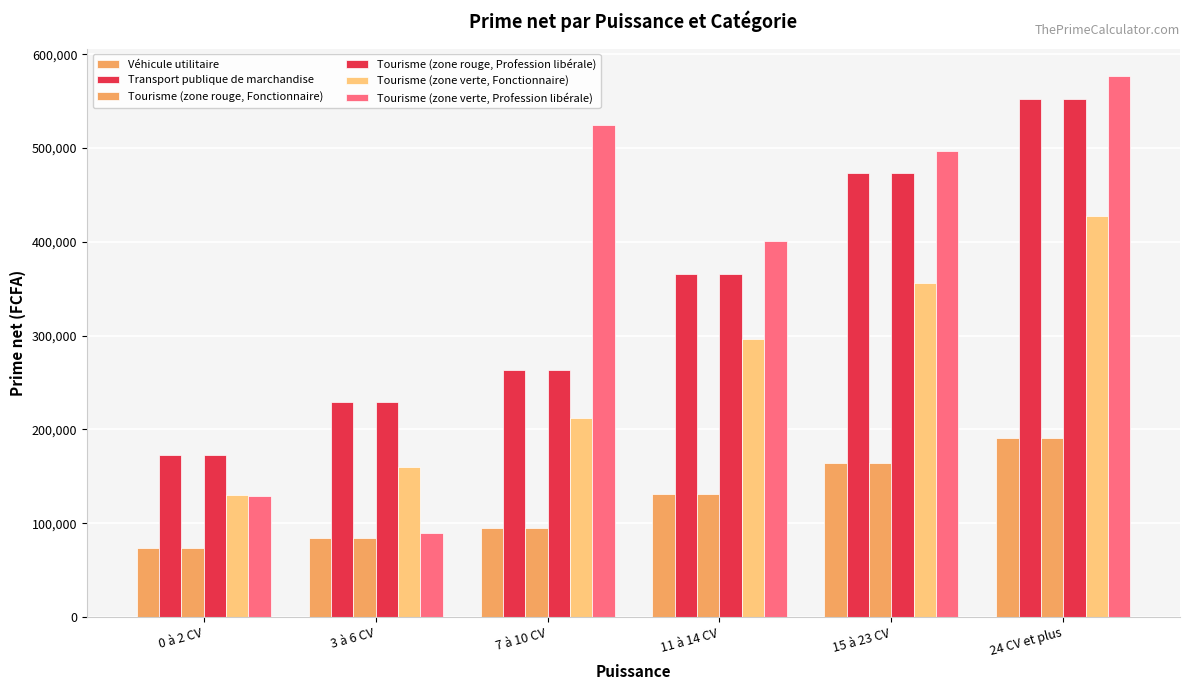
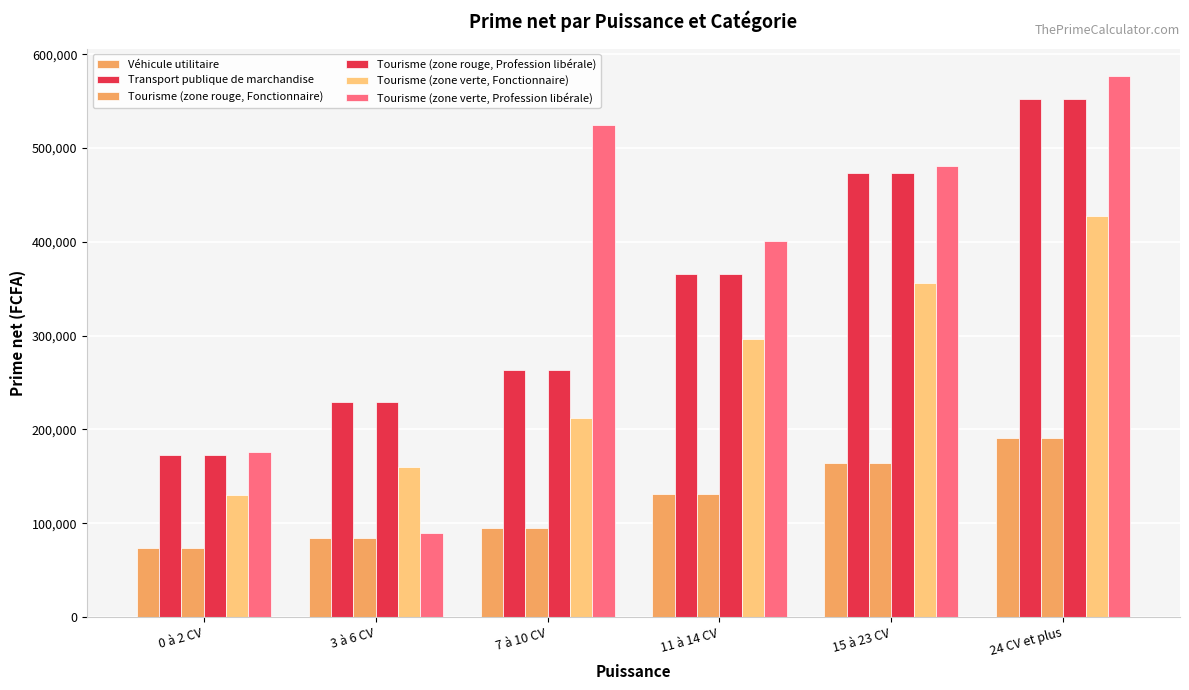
  {
    "Tourisme (zone verte, Profession libérale)": {
-     "0 à 2 CV": "130,000",
+     "0 à 2 CV": "180,000",
      "3 à 6 CV": "90,000",
      "7 à 10 CV": "530,000",
      "11 à 14 CV": "400,000",
-     "15 à 23 CV": "500,000",
+     "15 à 23 CV": "480,000",
      "24 CV et plus": "580,000"
    }
  }
